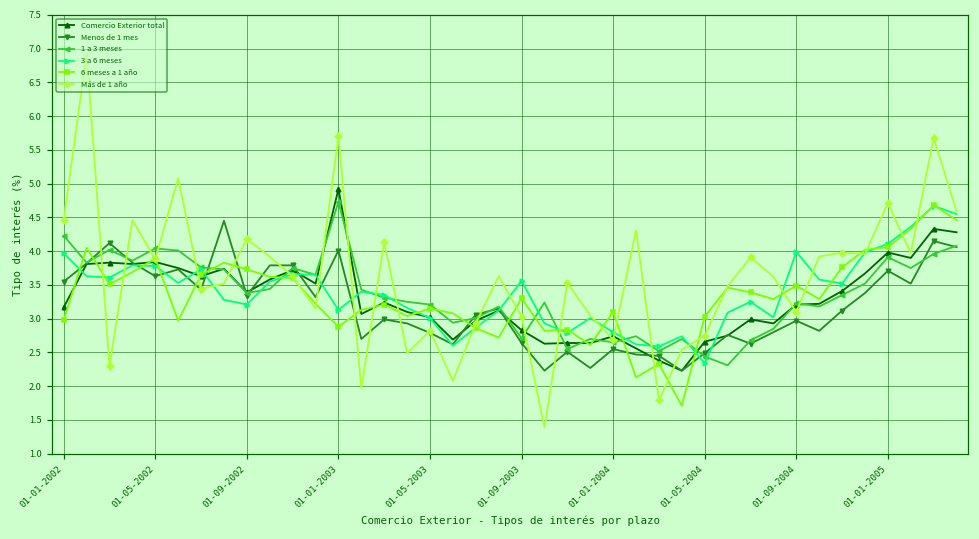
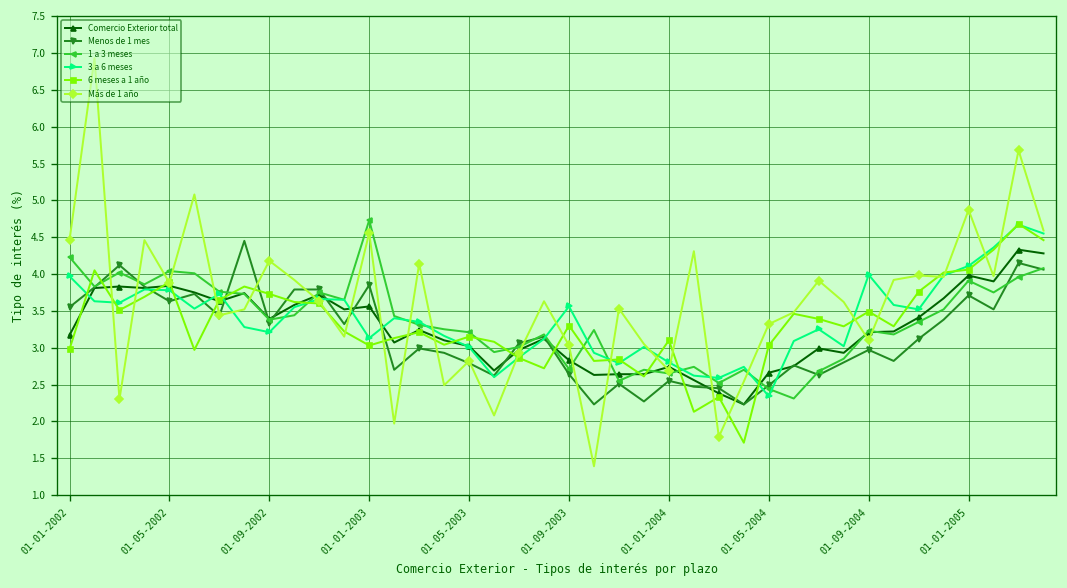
  {
    "Comercio Exterior total": {
      "01-01-2002": 3.2,
-     "01-01-2003": 4.9,
+     "01-01-2003": 3.6,
      "01-09-2003": 2.8,
      "01-01-2004": 2.7,
      "01-05-2004": 2.7,
      "01-01-2005": 4.0
    },
    "Menos de 1 mes": {
      "01-01-2002": 3.6,
      "01-05-2002": 3.6,
-     "01-01-2003": 4.0,
+     "01-01-2003": 3.9,
      "01-09-2003": 2.6,
      "01-01-2004": 2.6,
      "01-05-2004": 2.5,
      "01-09-2004": 3.0,
      "01-01-2005": 3.7
    },
    "1 a 3 meses": {
      "01-01-2002": 4.2,
      "01-05-2002": 4.0,
      "01-01-2003": 4.7,
      "01-05-2003": 3.2,
      "01-09-2003": 2.7,
      "01-05-2004": 2.4,
      "01-01-2005": 3.9
    },
    "3 a 6 meses": {
      "01-01-2002": 4.0,
      "01-05-2002": 3.8,
      "01-09-2002": 3.2,
      "01-01-2003": 3.1,
      "01-09-2003": 3.6,
      "01-01-2004": 2.8,
      "01-05-2004": 2.3,
      "01-09-2004": 4.0,
      "01-01-2005": 4.1
    },
    "6 meses a 1 año": {
      "01-01-2002": 3.0,
      "01-09-2002": 3.7,
-     "01-01-2003": 2.9,
+     "01-01-2003": 3.0,
      "01-05-2003": 3.2,
      "01-09-2003": 3.3,
      "01-01-2004": 3.1,
      "01-05-2004": 3.0,
      "01-09-2004": 3.5,
      "01-01-2005": 4.1
    },
    "Más de 1 año": {
      "01-01-2002": 4.5,
      "01-09-2002": 4.2,
-     "01-01-2003": 5.7,
+     "01-01-2003": 4.6,
      "01-09-2003": 3.0,
-     "01-05-2004": 2.8,
+     "01-05-2004": 3.3,
      "01-09-2004": 3.1,
-     "01-01-2005": 4.7
+     "01-01-2005": 4.9
    }
  }
